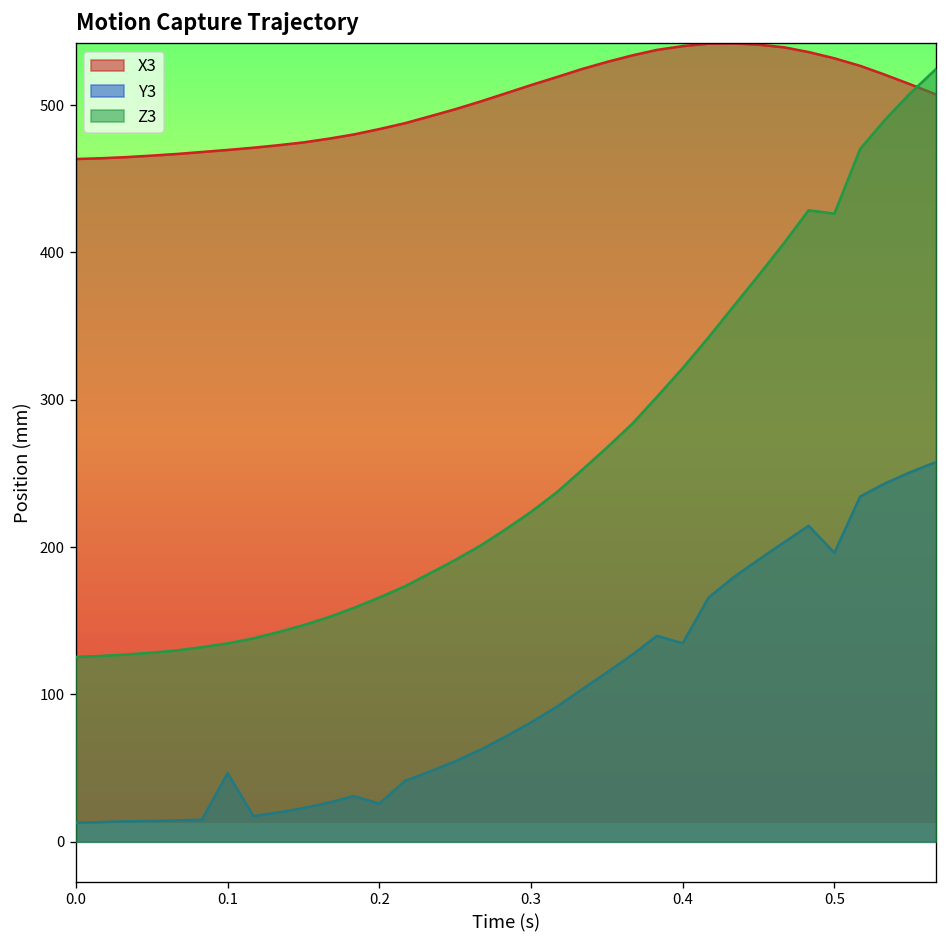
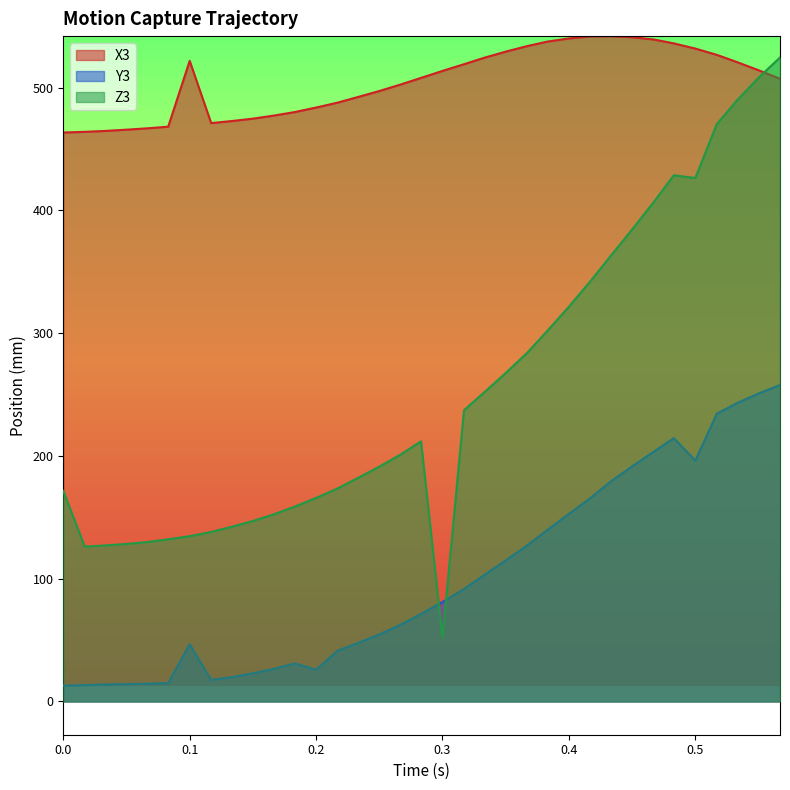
  {
    "X3": {
      "0.0": 463,
-     "0.1": 470,
+     "0.1": 522,
      "0.2": 484,
      "0.3": 514,
      "0.4": 540,
      "0.5": 532
    },
    "Y3": {
      "0.0": 13,
      "0.1": 47,
      "0.2": 26,
      "0.3": 81,
-     "0.4": 135,
+     "0.4": 153,
      "0.5": 196
    },
    "Z3": {
-     "0.0": 125,
+     "0.0": 171,
      "0.1": 135,
      "0.2": 166,
-     "0.3": 224,
+     "0.3": 52,
      "0.4": 321,
      "0.5": 426
    }
  }
